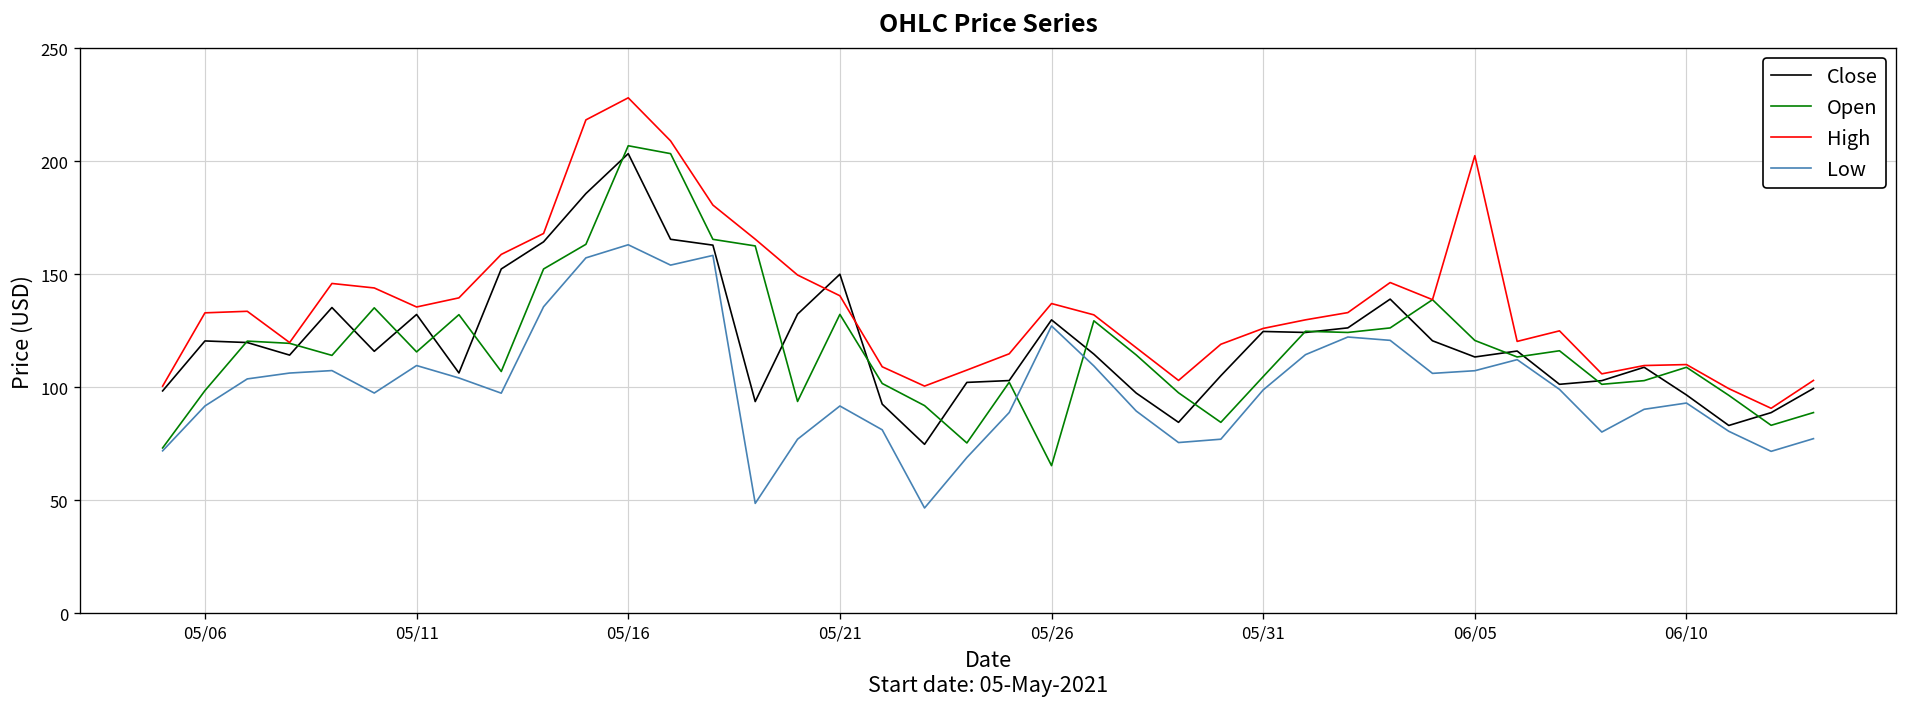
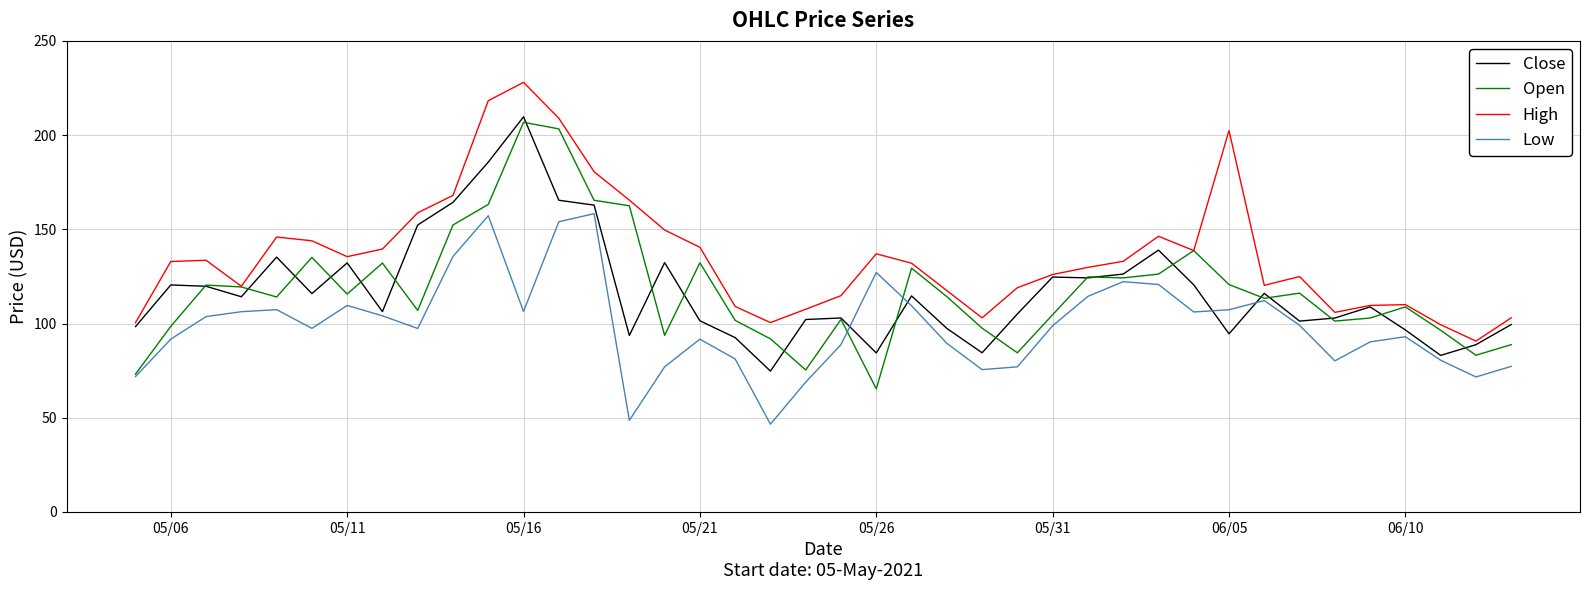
  {
    "Close": {
      "05/06": 120,
      "05/11": 132,
-     "05/16": 203,
-     "05/21": 150,
-     "05/26": 130,
+     "05/16": 210,
+     "05/21": 101,
+     "05/26": 84,
      "05/31": 125,
-     "06/05": 113,
+     "06/05": 95,
      "06/10": 97
    },
    "Open": {
      "05/06": 99,
      "05/11": 116,
      "05/16": 207,
      "05/21": 132,
      "05/26": 65,
      "05/31": 105,
      "06/05": 121
    },
    "High": {
      "05/06": 133,
      "05/11": 135,
      "05/16": 228,
      "05/21": 140,
      "05/26": 137,
      "05/31": 126,
      "06/05": 202
    },
    "Low": {
      "05/06": 92,
      "05/11": 110,
-     "05/16": 163,
+     "05/16": 106,
      "05/21": 92,
      "05/26": 127,
      "05/31": 99,
      "06/05": 107,
      "06/10": 93
    }
  }
